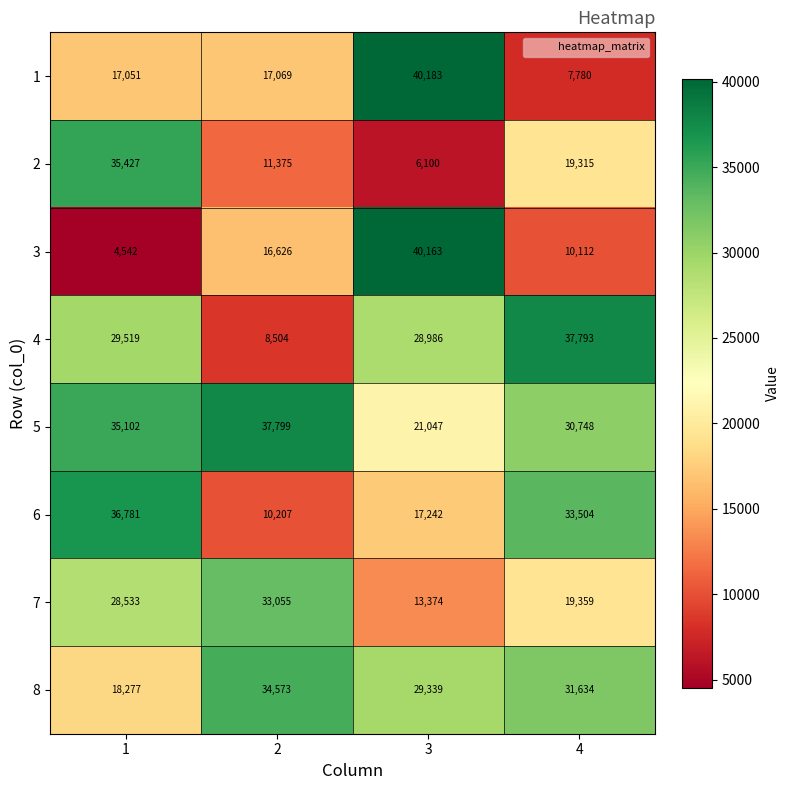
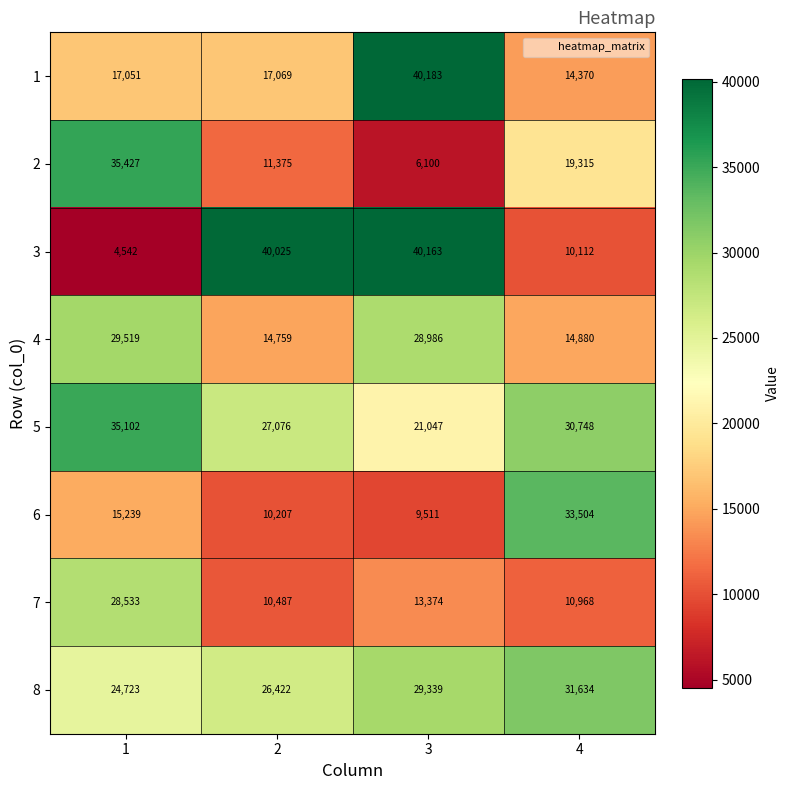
  {
    "1": {
      "1": "17,051",
      "2": "17,069",
      "3": "40,183",
-     "4": "7,780"
+     "4": "14,370"
    },
    "2": {
      "1": "35,427",
      "2": "11,375",
      "3": "6,100",
      "4": "19,315"
    },
    "3": {
      "1": "4,542",
-     "2": "16,626",
+     "2": "40,025",
      "3": "40,163",
      "4": "10,112"
    },
    "4": {
      "1": "29,519",
-     "2": "8,504",
+     "2": "14,759",
      "3": "28,986",
-     "4": "37,793"
+     "4": "14,880"
    },
    "5": {
      "1": "35,102",
-     "2": "37,799",
+     "2": "27,076",
      "3": "21,047",
      "4": "30,748"
    },
    "6": {
-     "1": "36,781",
+     "1": "15,239",
      "2": "10,207",
-     "3": "17,242",
+     "3": "9,511",
      "4": "33,504"
    },
    "7": {
      "1": "28,533",
-     "2": "33,055",
+     "2": "10,487",
      "3": "13,374",
-     "4": "19,359"
+     "4": "10,968"
    },
    "8": {
-     "1": "18,277",
-     "2": "34,573",
+     "1": "24,723",
+     "2": "26,422",
      "3": "29,339",
      "4": "31,634"
    }
  }
